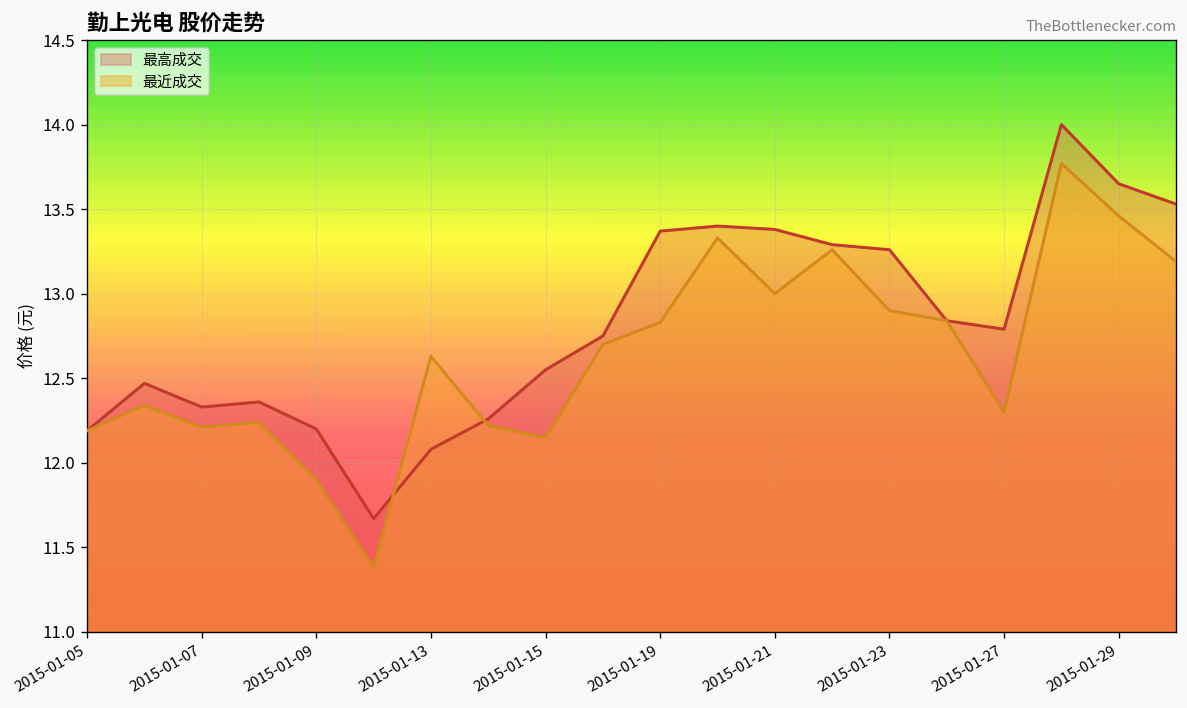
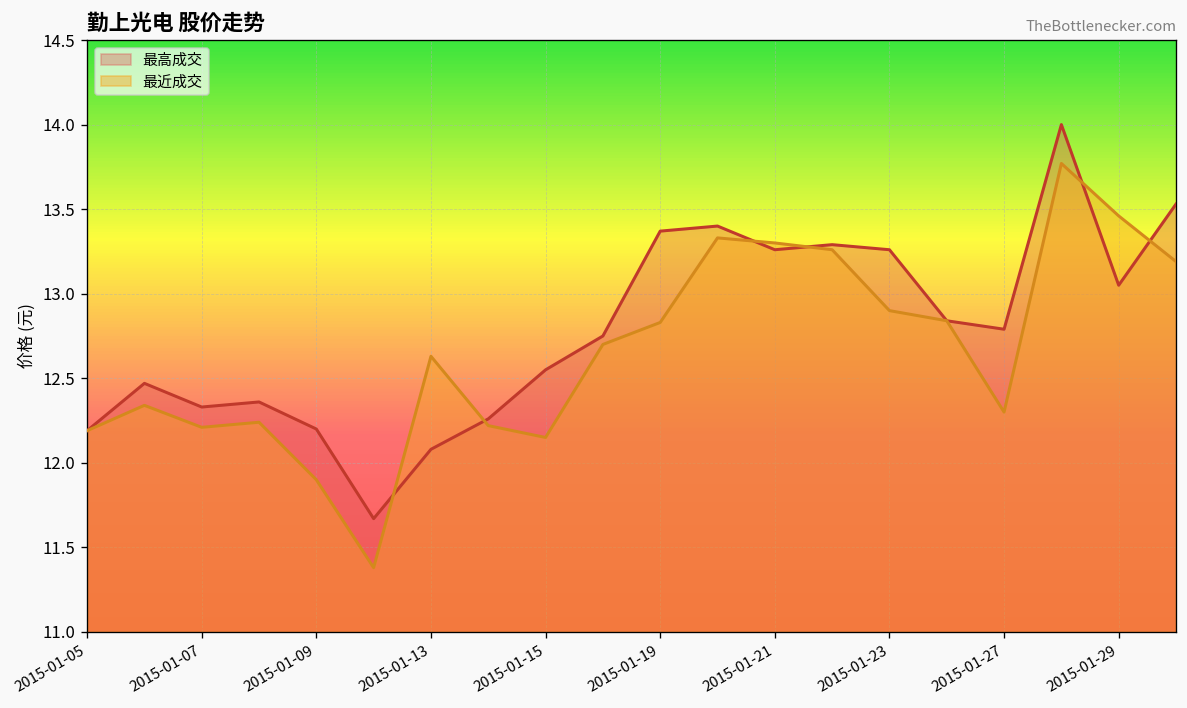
  {
    "最高成交": {
      "2015-01-07": 12.33,
      "2015-01-09": 12.20,
      "2015-01-13": 12.08,
      "2015-01-15": 12.55,
      "2015-01-19": 13.37,
-     "2015-01-21": 13.38,
+     "2015-01-21": 13.26,
      "2015-01-23": 13.26,
      "2015-01-27": 12.79,
-     "2015-01-29": 13.65
+     "2015-01-29": 13.05
    },
    "最近成交": {
      "2015-01-07": 12.2,
      "2015-01-09": 11.9,
      "2015-01-13": 12.63,
      "2015-01-15": 12.15,
      "2015-01-19": 12.83,
-     "2015-01-21": 13.0,
+     "2015-01-21": 13.3,
      "2015-01-23": 12.9,
      "2015-01-27": 12.3,
      "2015-01-29": 13.46
    }
  }
